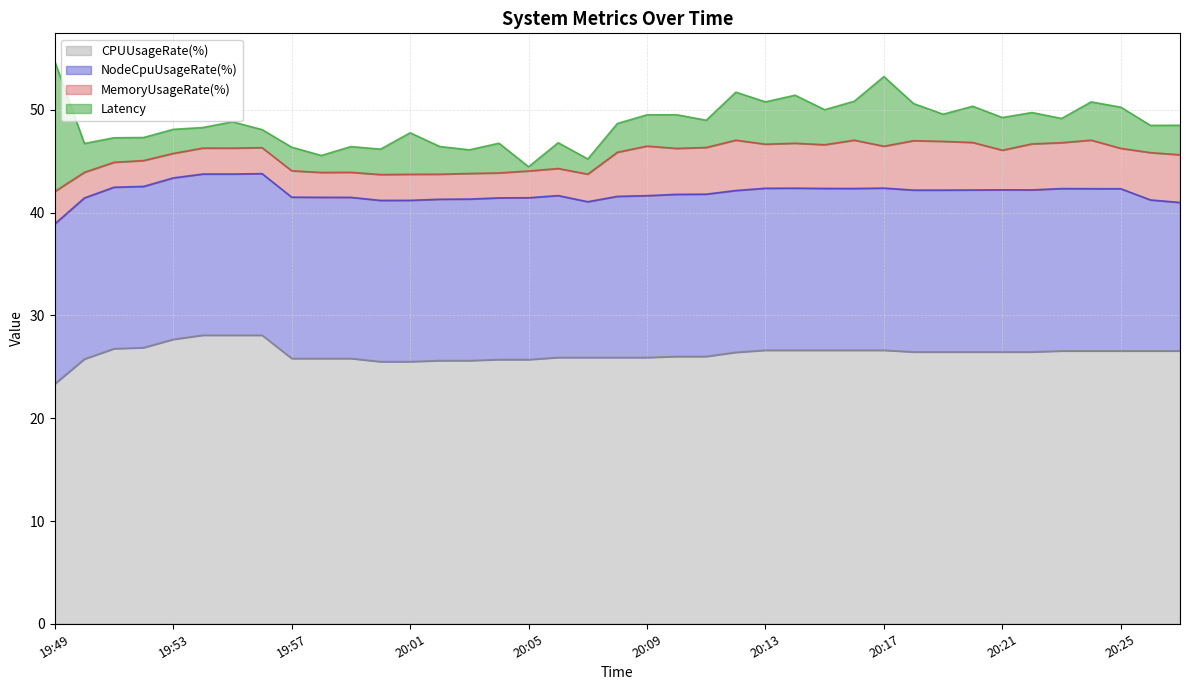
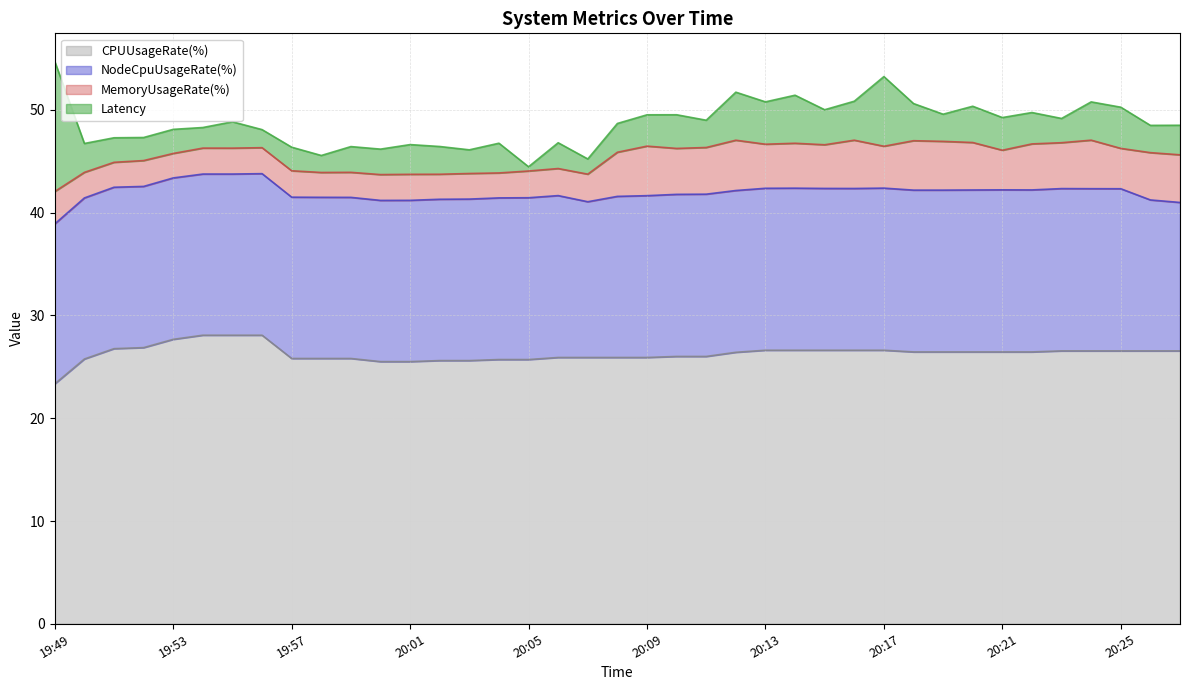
  {
    "CPUUsageRate(%)": {
      "19:49": 23.3,
      "19:53": 27.7,
      "19:57": 25.8,
      "20:01": 25.5,
      "20:05": 25.7,
      "20:09": 25.9,
      "20:13": 26.6,
      "20:17": 26.6,
      "20:21": 26.5,
      "20:25": 26.6
    },
    "NodeCpuUsageRate(%)": {
      "19:49": 15.6,
      "19:53": 15.7,
      "19:57": 15.7,
      "20:01": 15.7,
      "20:05": 15.7,
      "20:09": 15.7,
      "20:13": 15.8,
      "20:17": 15.8,
      "20:21": 15.8,
      "20:25": 15.8
    },
    "MemoryUsageRate(%)": {
      "19:49": 3.2,
      "19:53": 2.4,
      "19:57": 2.6,
      "20:01": 2.5,
      "20:05": 2.6,
      "20:09": 4.8,
      "20:13": 4.3,
      "20:17": 4.1,
      "20:21": 3.9,
      "20:25": 3.9
    },
    "Latency": {
      "19:49": 12.7,
      "19:53": 2.3,
      "19:57": 2.3,
-     "20:01": 4.0,
+     "20:01": 2.9,
      "20:05": 0.4,
      "20:09": 3.0,
      "20:13": 4.1,
      "20:17": 6.8,
      "20:21": 3.2,
      "20:25": 4.0
    }
  }
